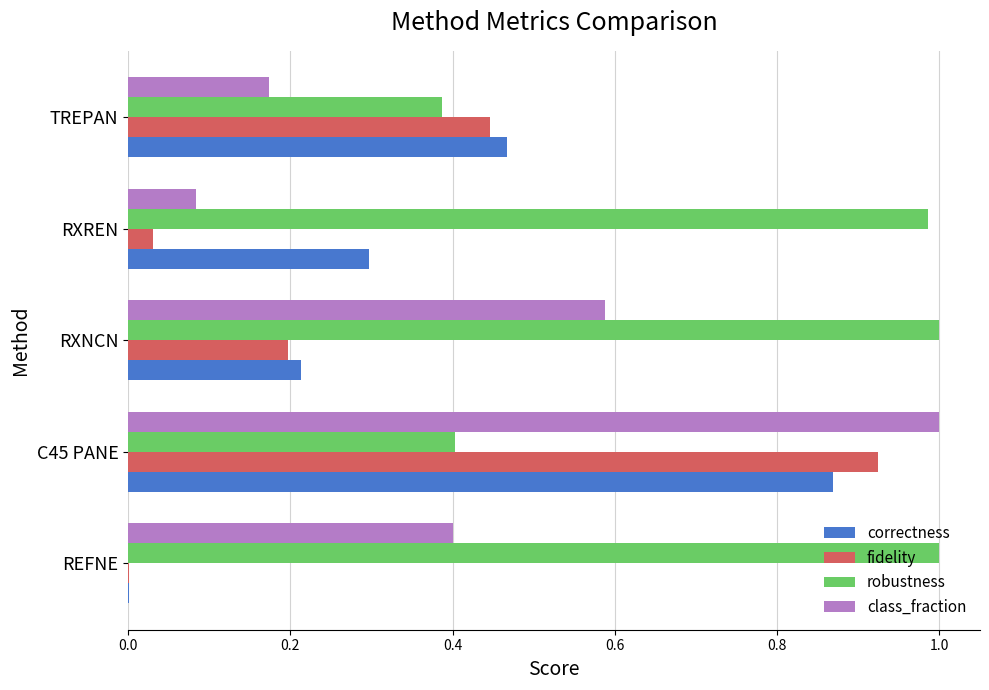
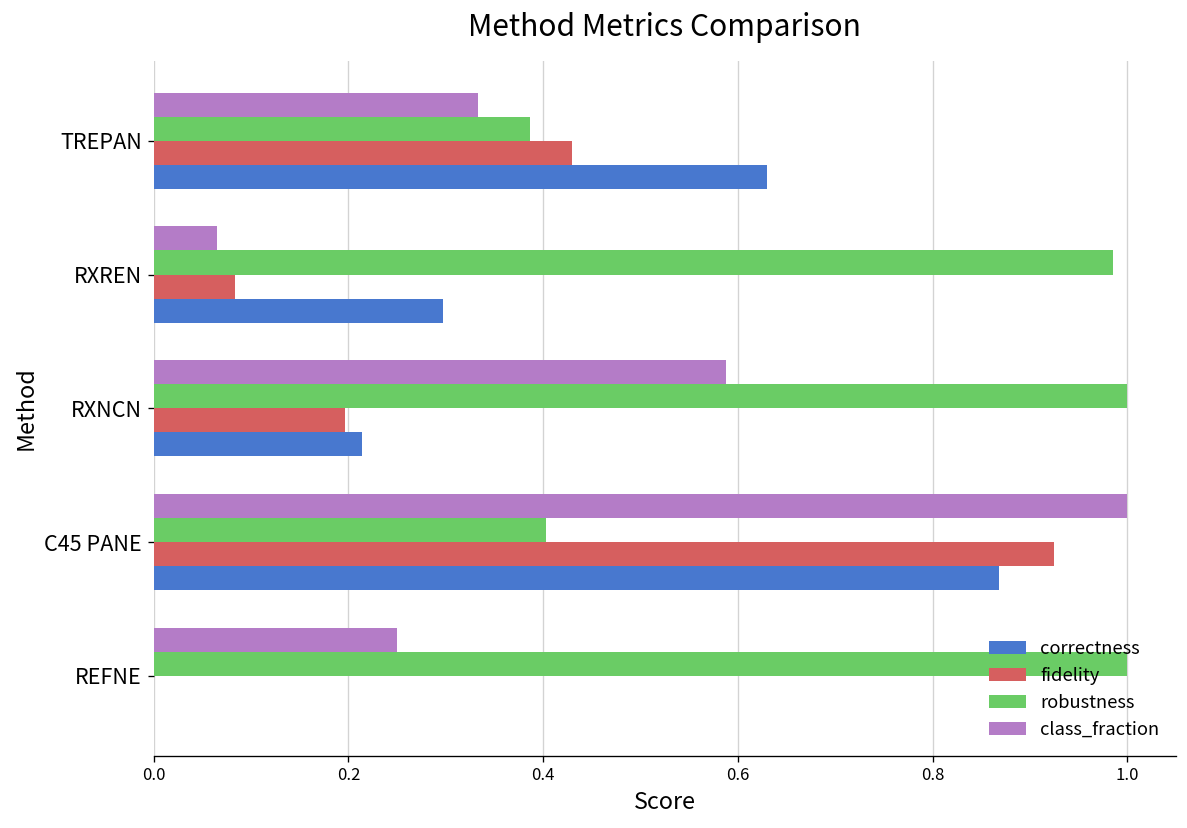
  {
    "correctness": {
-     "TREPAN": 0.47,
+     "TREPAN": 0.63,
      "RXREN": 0.30,
      "RXNCN": 0.21,
      "C45 PANE": 0.87
    },
    "fidelity": {
-     "TREPAN": 0.45,
-     "RXREN": 0.03,
+     "TREPAN": 0.43,
+     "RXREN": 0.08,
      "RXNCN": 0.20,
      "C45 PANE": 0.92
    },
    "robustness": {
      "TREPAN": 0.39,
      "RXREN": 0.99,
      "RXNCN": 1.00,
      "C45 PANE": 0.40,
      "REFNE": 1.00
    },
    "class_fraction": {
-     "TREPAN": 0.17,
-     "RXREN": 0.08,
+     "TREPAN": 0.33,
+     "RXREN": 0.06,
      "RXNCN": 0.59,
      "C45 PANE": 1.00,
-     "REFNE": 0.40
+     "REFNE": 0.25
    }
  }
